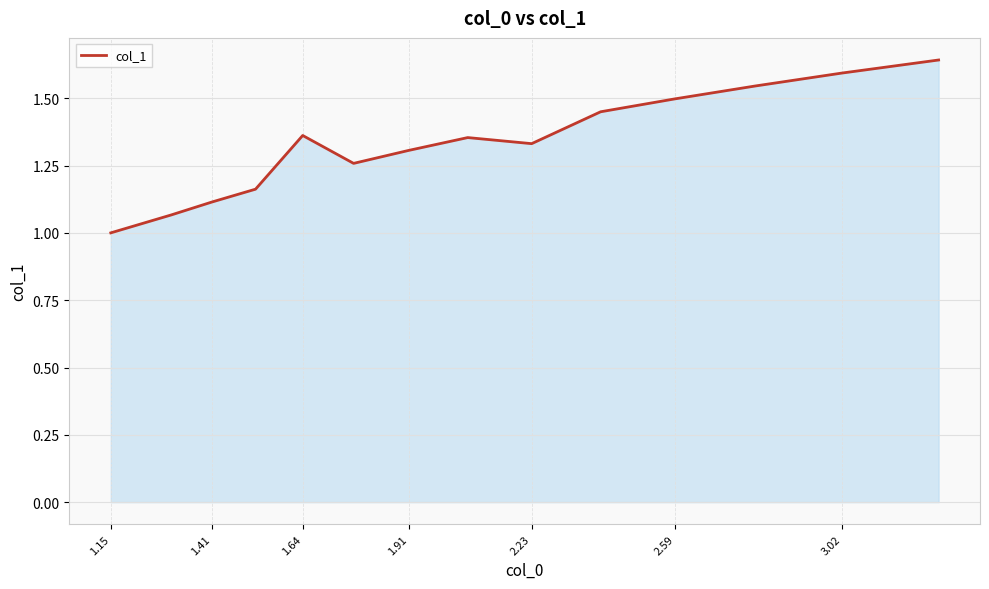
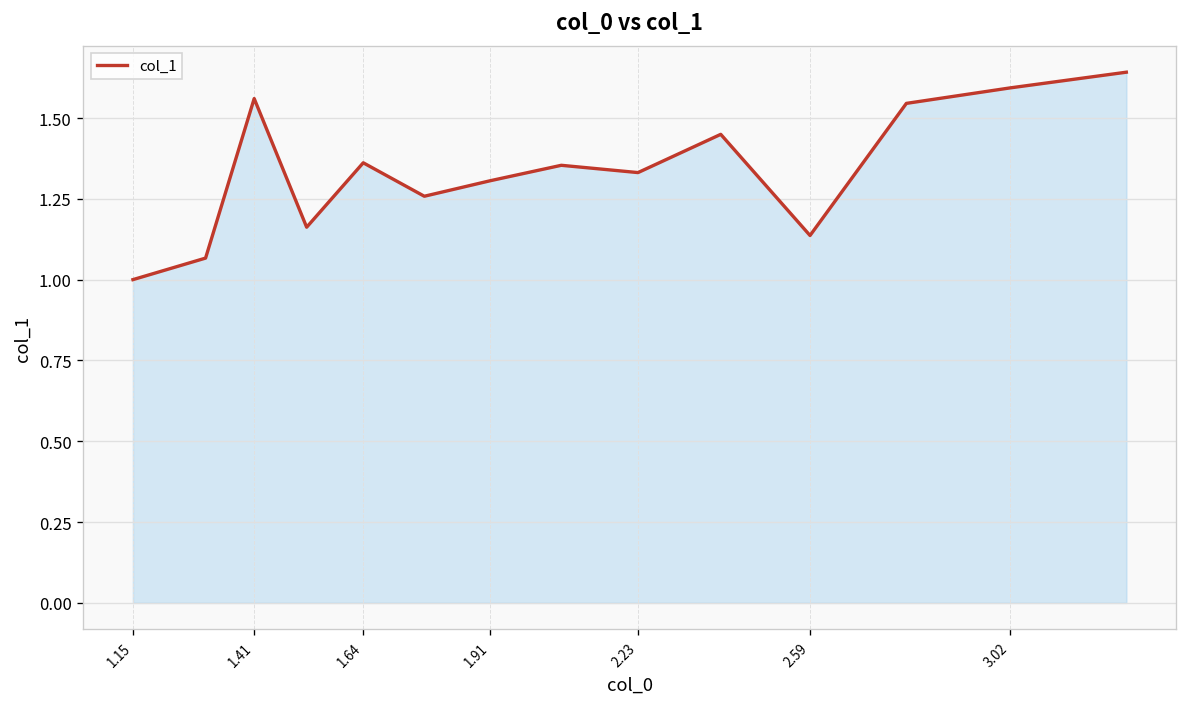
  {
    "1.15": 1.00,
-   "1.41": 1.11,
+   "1.41": 1.56,
    "1.64": 1.36,
    "1.91": 1.31,
    "2.23": 1.33,
-   "2.59": 1.50,
+   "2.59": 1.14,
    "3.02": 1.59
  }
